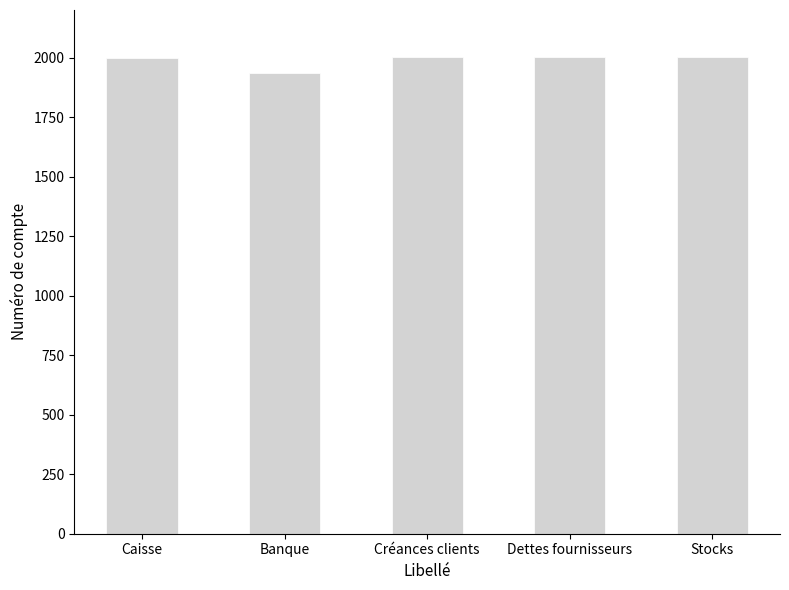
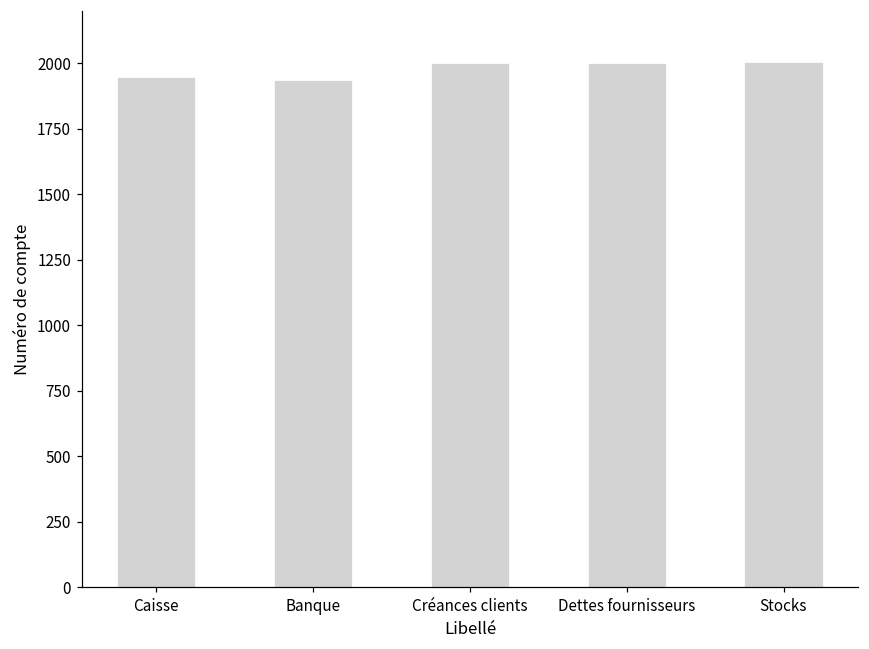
  {
-   "Caisse": 2000,
+   "Caisse": 1950,
    "Banque": 1940,
    "Créances clients": 2000,
    "Dettes fournisseurs": 2000,
    "Stocks": 2000
  }
